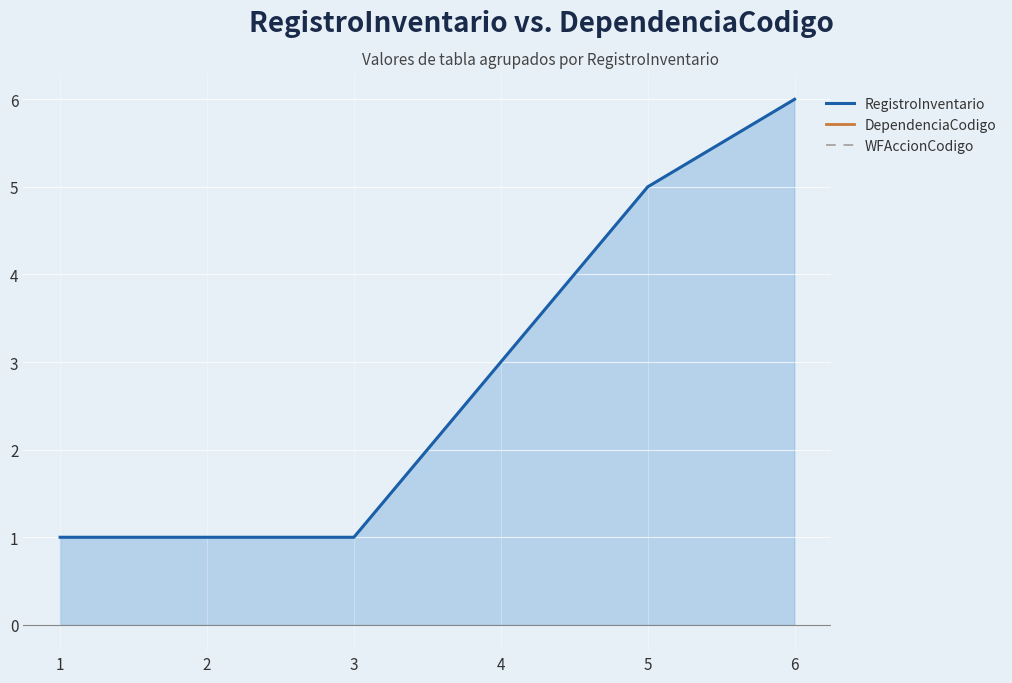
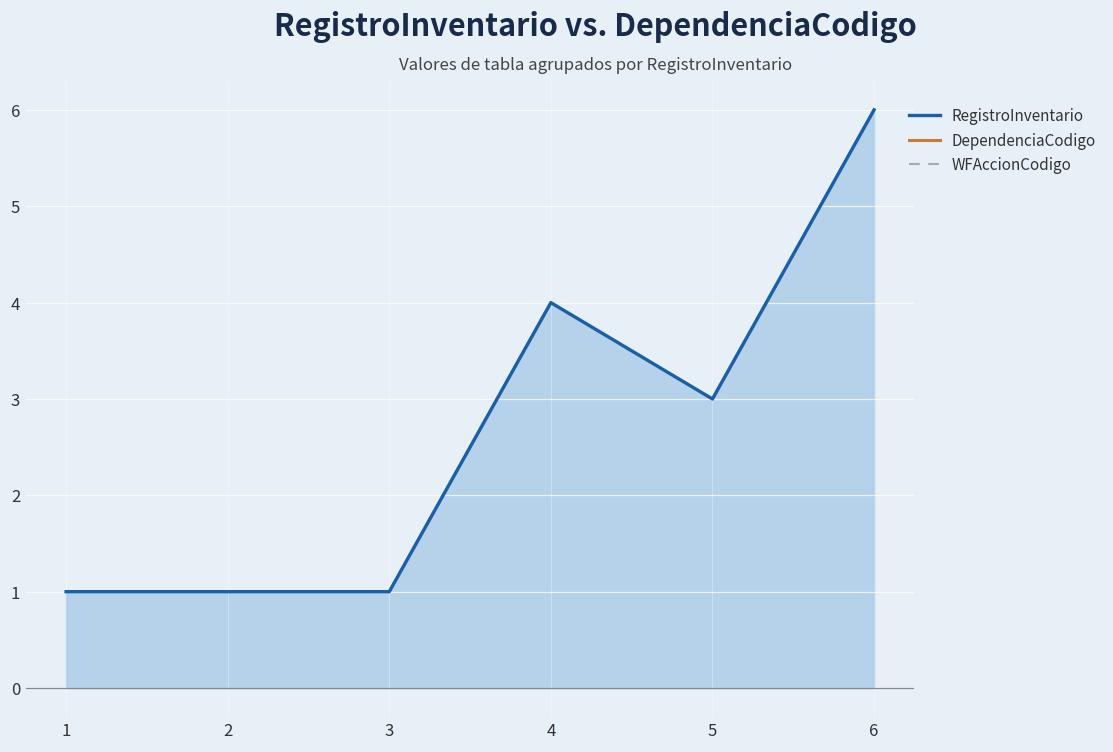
  {
    "1": 1,
    "2": 1,
    "3": 1,
-   "4": 3,
-   "5": 5,
+   "4": 4,
+   "5": 3,
    "6": 6
  }
